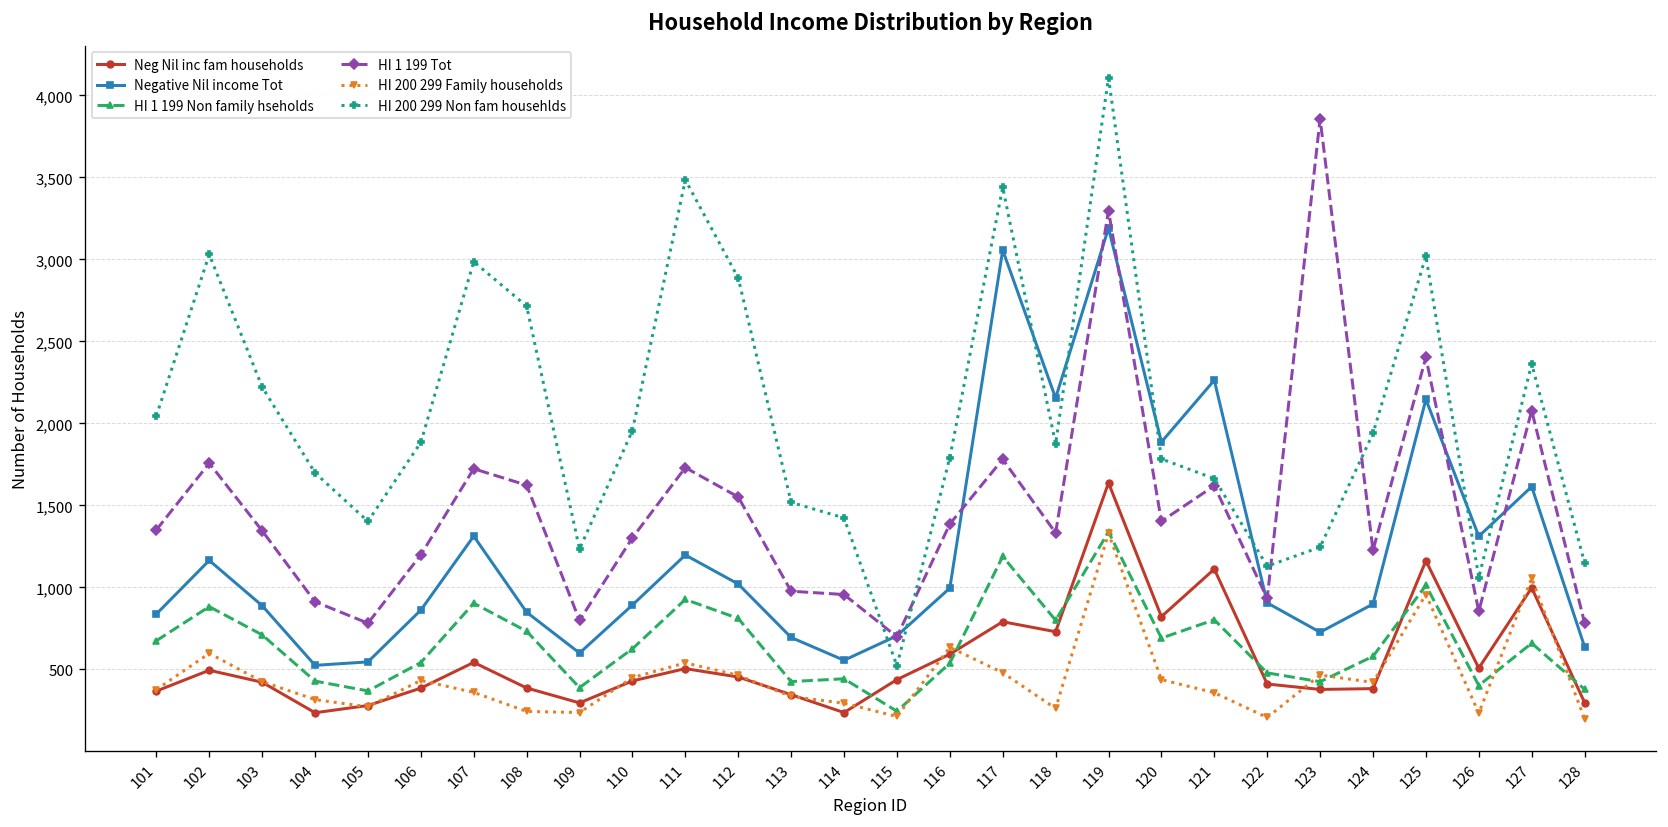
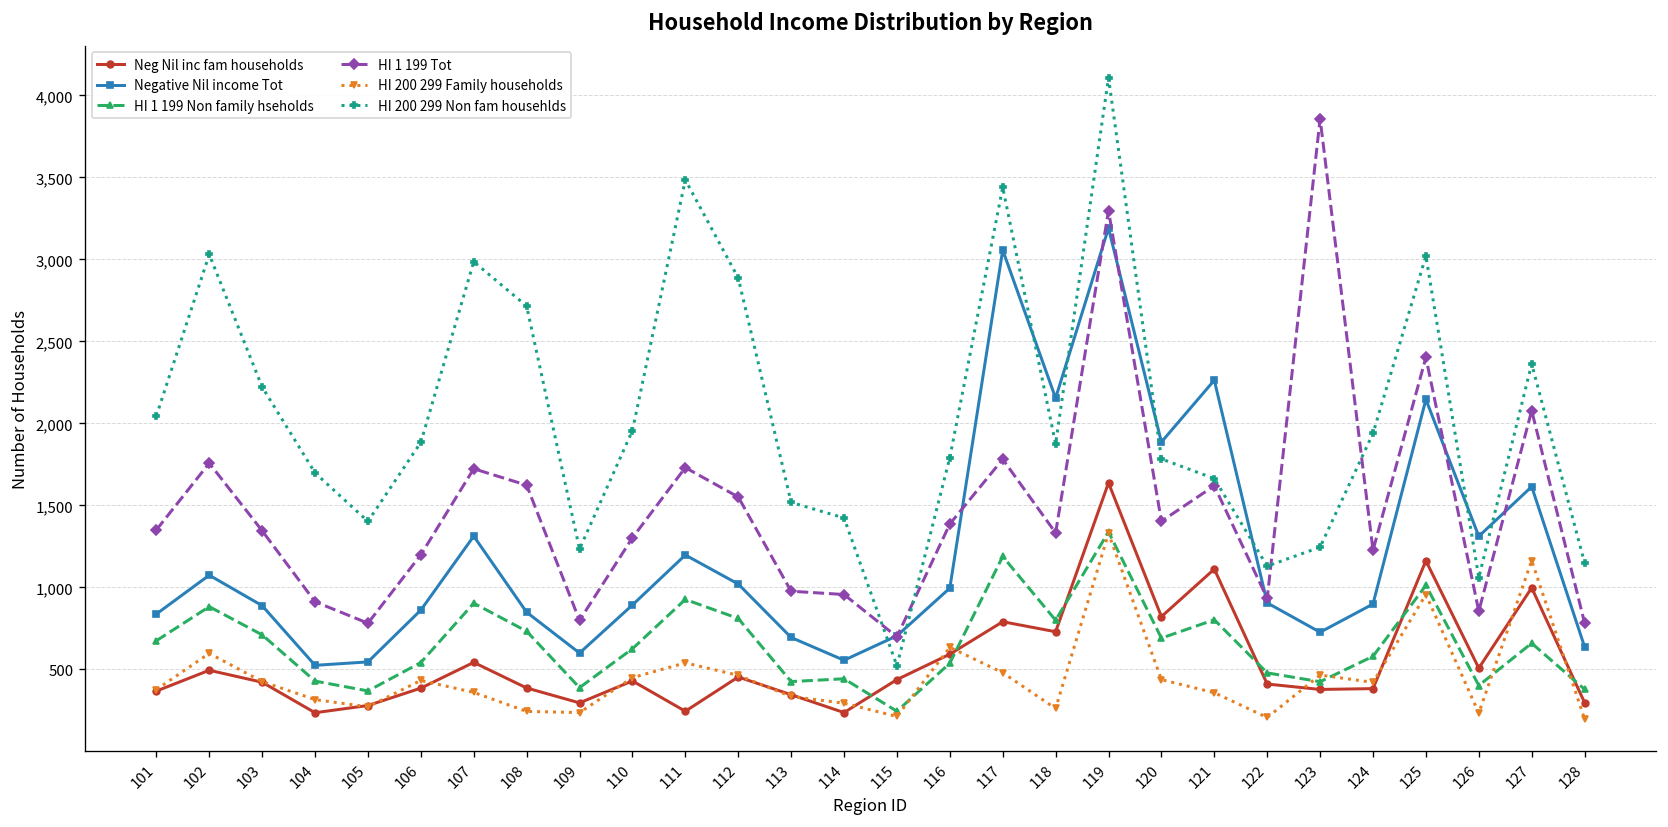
  {
    "Neg Nil inc fam households": {
      "102": "490",
      "104": "240",
      "106": "390",
      "107": "540",
      "108": "390",
      "109": "300",
      "110": "430",
-     "111": "500",
+     "111": "240",
      "114": "240",
      "115": "440",
      "116": "590",
      "117": "790",
      "118": "730",
      "119": "1,640",
      "120": "820",
      "121": "1,110",
      "122": "410",
      "123": "380",
      "124": "380",
      "125": "1,160",
      "126": "510",
      "127": "1,000",
      "128": "300"
    },
    "Negative Nil income Tot": {
      "101": "840",
-     "102": "1,160",
+     "102": "1,070",
      "103": "890",
      "104": "520",
      "105": "550",
      "106": "860",
      "107": "1,310",
      "108": "850",
      "109": "600",
      "110": "890",
      "111": "1,200",
      "112": "1,020",
      "113": "690",
      "114": "560",
      "116": "1,000",
      "117": "3,060",
      "118": "2,150",
      "119": "3,190",
      "120": "1,890",
      "121": "2,260",
      "122": "910",
      "123": "730",
      "124": "900",
      "125": "2,150",
      "126": "1,310",
      "127": "1,610",
      "128": "640"
    },
    "HI 1 199 Tot": {
      "101": "1,350",
      "102": "1,760",
      "103": "1,350",
      "104": "910",
      "105": "780",
      "106": "1,200",
      "107": "1,720",
      "108": "1,620",
      "109": "800",
      "110": "1,300",
      "111": "1,730",
      "112": "1,550",
      "113": "980",
      "114": "960",
      "116": "1,390",
      "117": "1,780",
      "118": "1,330",
      "119": "3,300",
      "120": "1,400",
      "121": "1,620",
      "122": "930",
      "123": "3,860",
      "124": "1,230",
      "125": "2,400",
      "126": "850",
      "127": "2,080",
      "128": "780"
    },
    "HI 200 299 Family households": {
      "102": "600",
      "104": "320",
      "106": "430",
      "107": "360",
      "108": "240",
      "109": "240",
      "110": "450",
      "111": "540",
      "114": "290",
      "115": "210",
      "116": "630",
      "117": "480",
      "118": "260",
      "120": "440",
      "121": "360",
      "122": "210",
      "123": "470",
      "124": "420",
      "125": "960",
      "126": "230",
-     "127": "1,060",
+     "127": "1,160",
      "128": "200"
    }
  }
